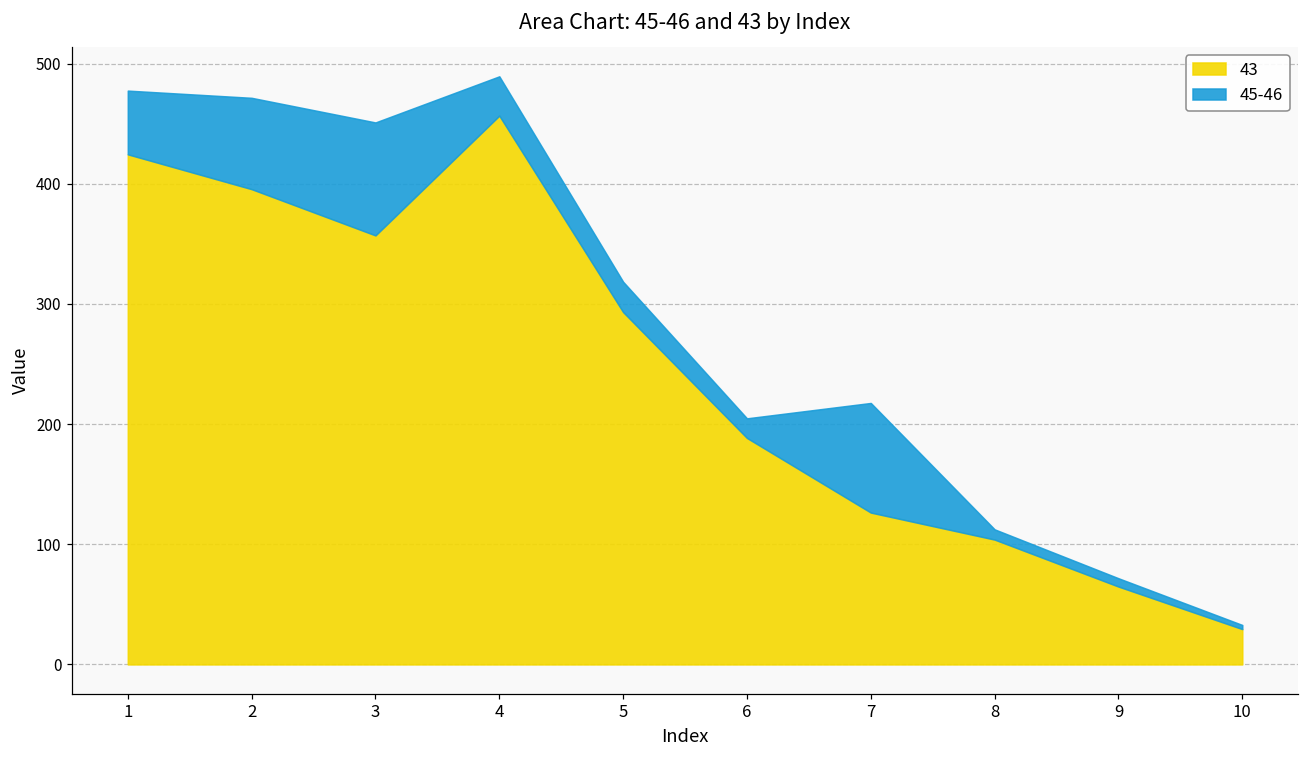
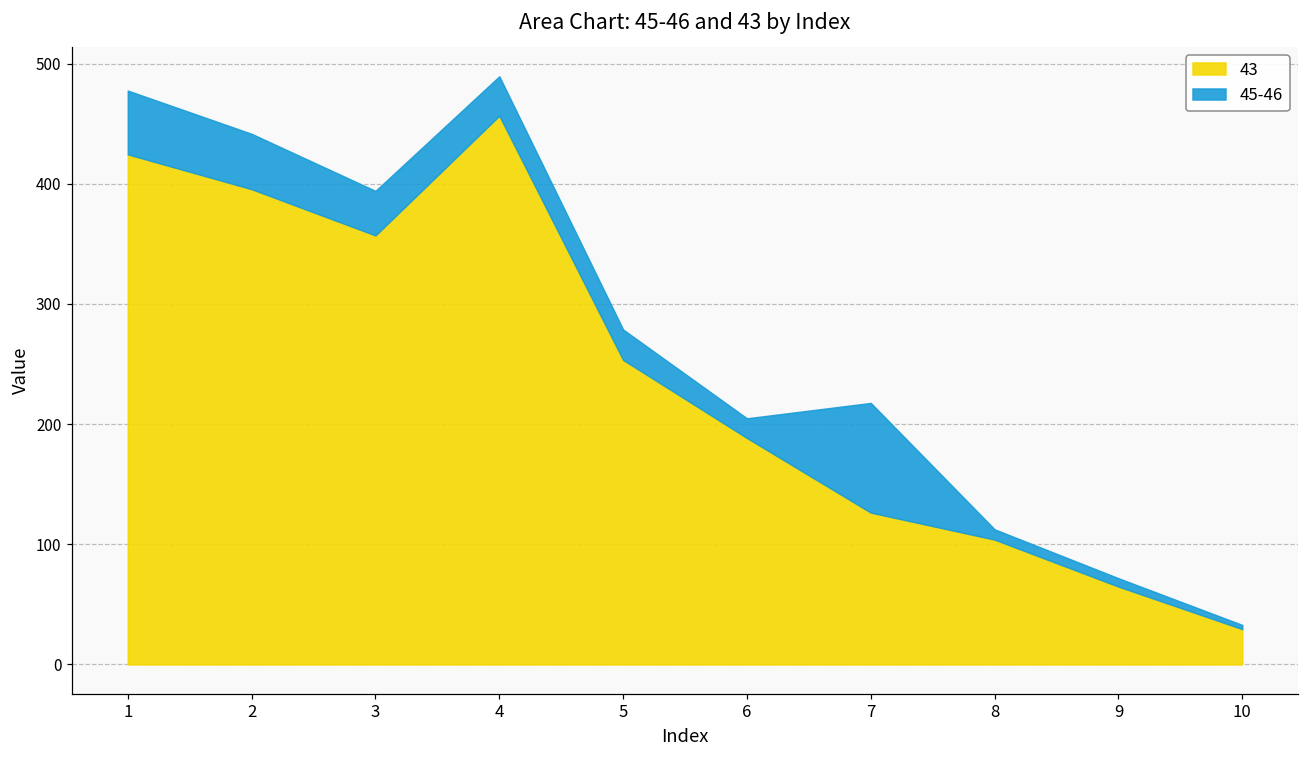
  {
    "43": {
      "1": 425,
      "2": 396,
      "3": 357,
      "4": 457,
-     "5": 293,
+     "5": 254,
      "6": 189,
      "7": 126,
      "8": 104,
      "9": 65,
      "10": 29
    },
    "45-46": {
      "1": 53,
-     "2": 76,
-     "3": 94,
+     "2": 46,
+     "3": 37,
      "4": 33,
      "5": 25,
      "6": 16,
      "7": 91,
      "8": 9,
      "9": 7,
      "10": 3
    }
  }
